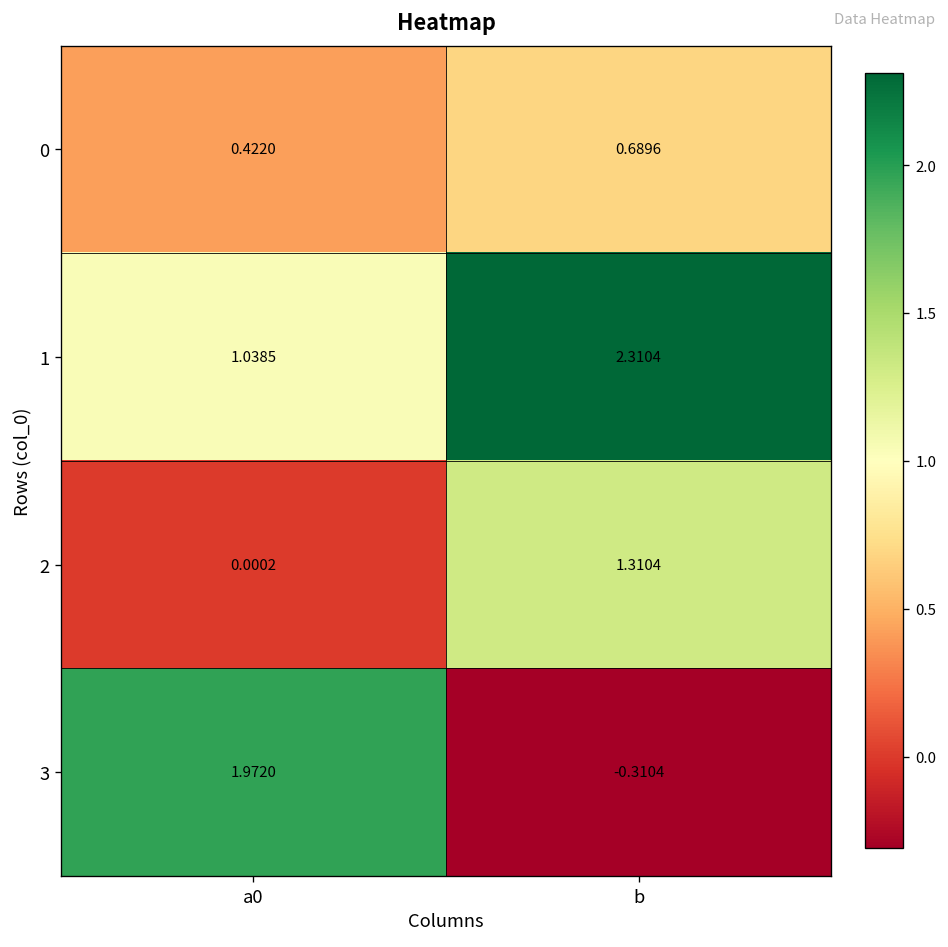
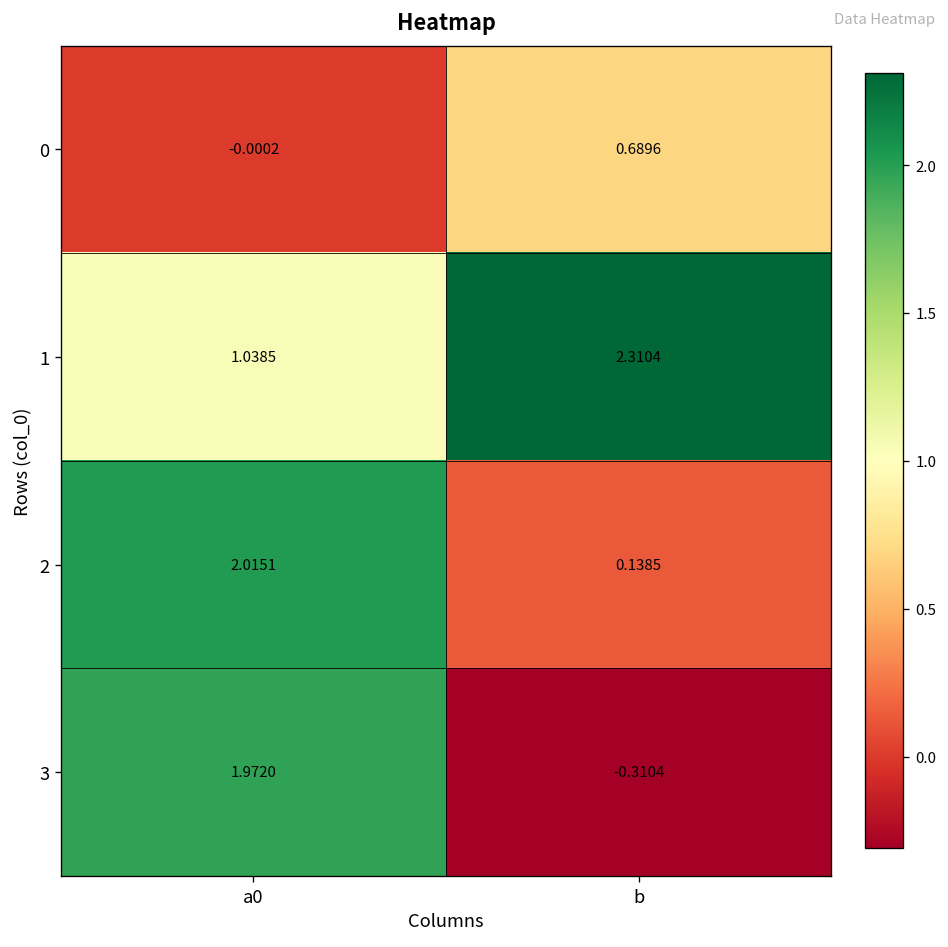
  {
    "0": {
-     "a0": 0.4220,
+     "a0": -0.0002,
      "b": 0.6896
    },
    "1": {
      "a0": 1.0385,
      "b": 2.3104
    },
    "2": {
-     "a0": 0.0002,
-     "b": 1.3104
+     "a0": 2.0151,
+     "b": 0.1385
    },
    "3": {
      "a0": 1.9720,
      "b": -0.3104
    }
  }
